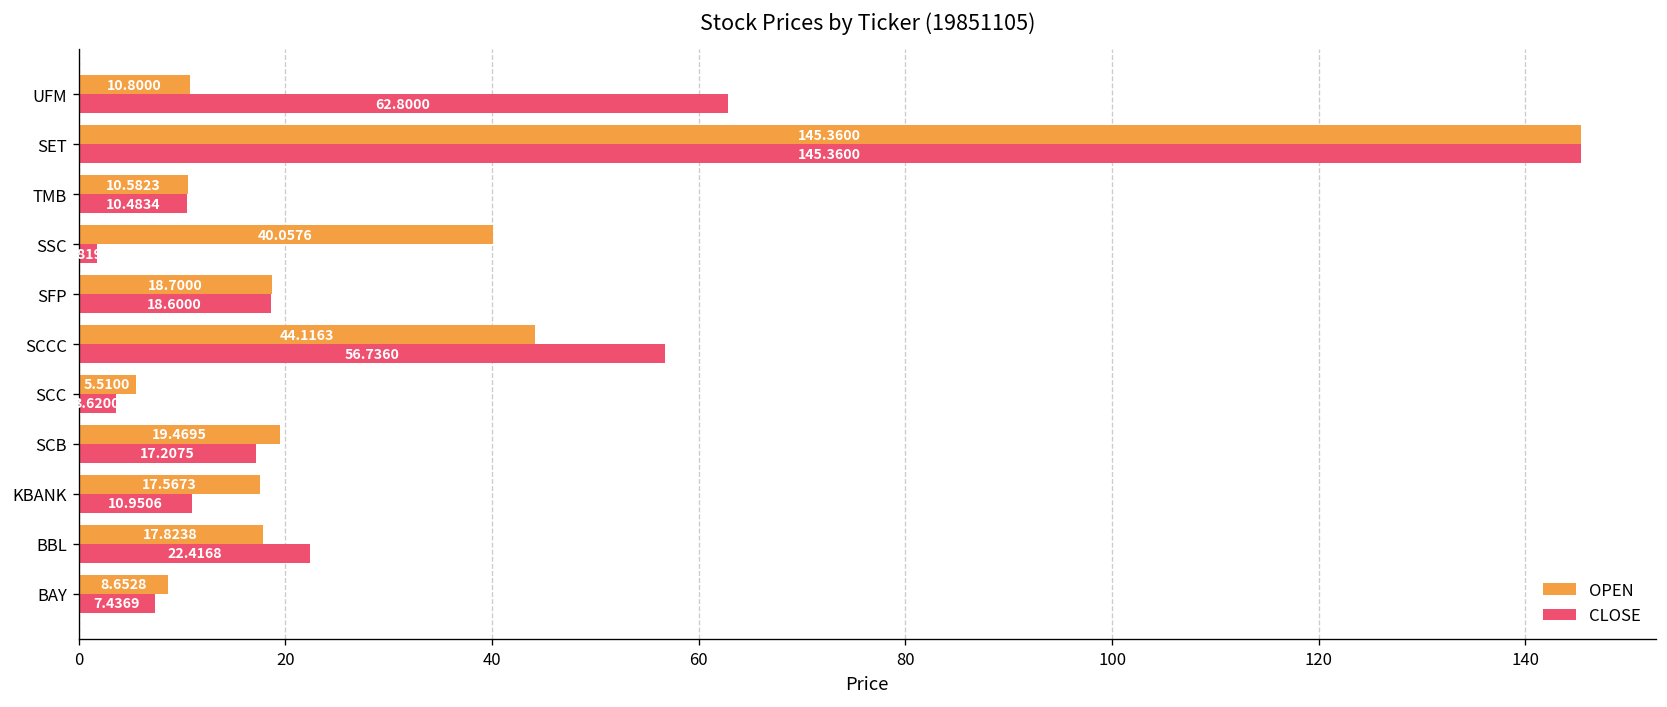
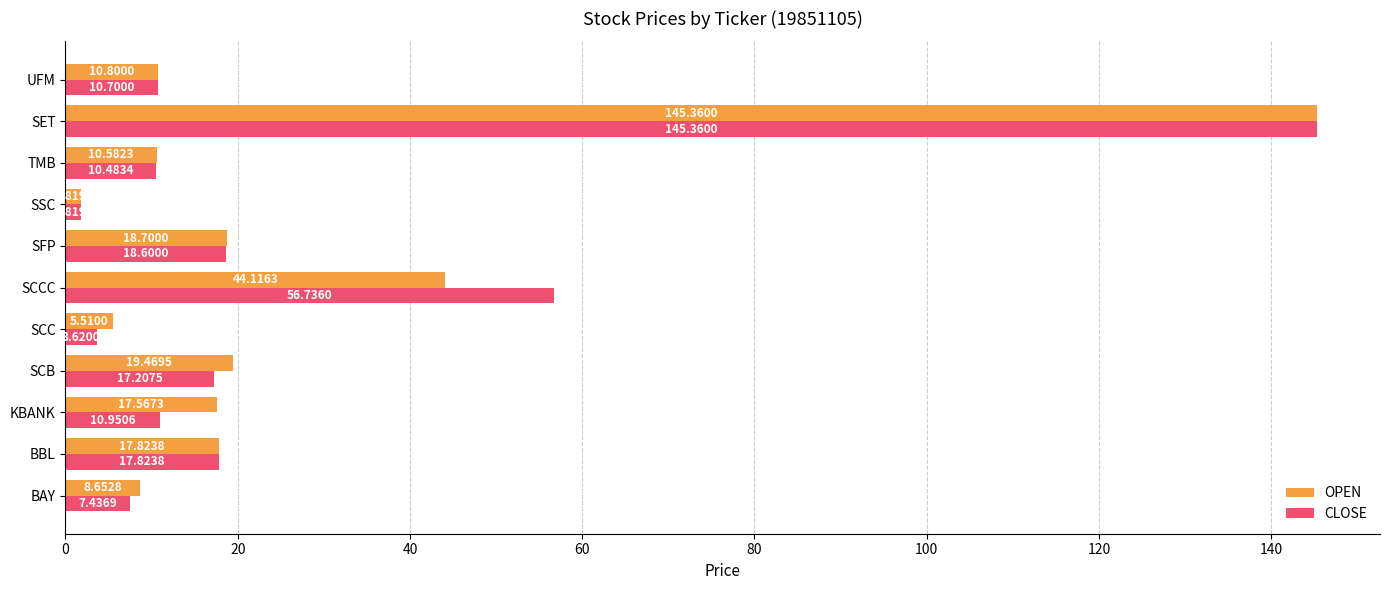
  {
    "OPEN": {
-     "SSC": 40
+     "SSC": 2
    },
    "CLOSE": {
-     "UFM": 62.8000,
+     "UFM": 10.7000,
      "SET": 145.3600,
      "TMB": 10.4834,
      "SFP": 18.6000,
      "SCCC": 56.7360,
      "SCC": 3.6200,
      "SCB": 17.2075,
      "KBANK": 10.9506,
-     "BBL": 22.4168,
+     "BBL": 17.8238,
      "BAY": 7.4369
    }
  }
